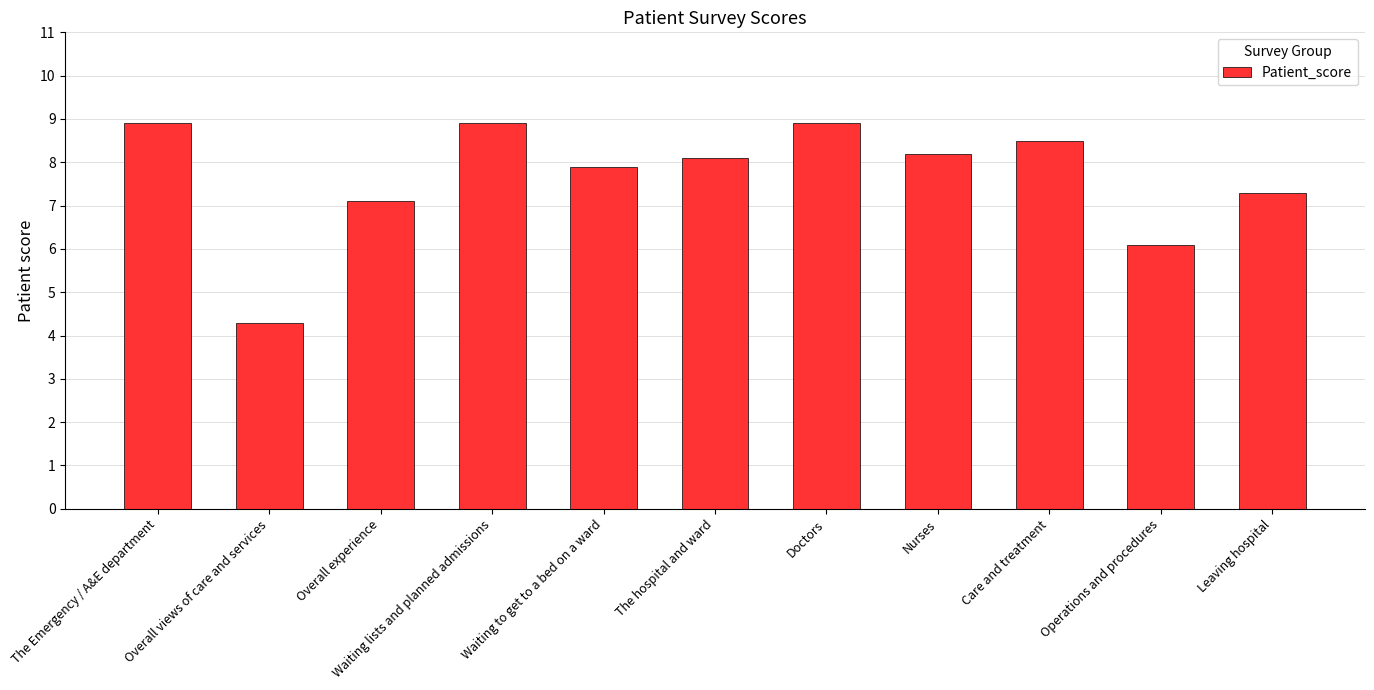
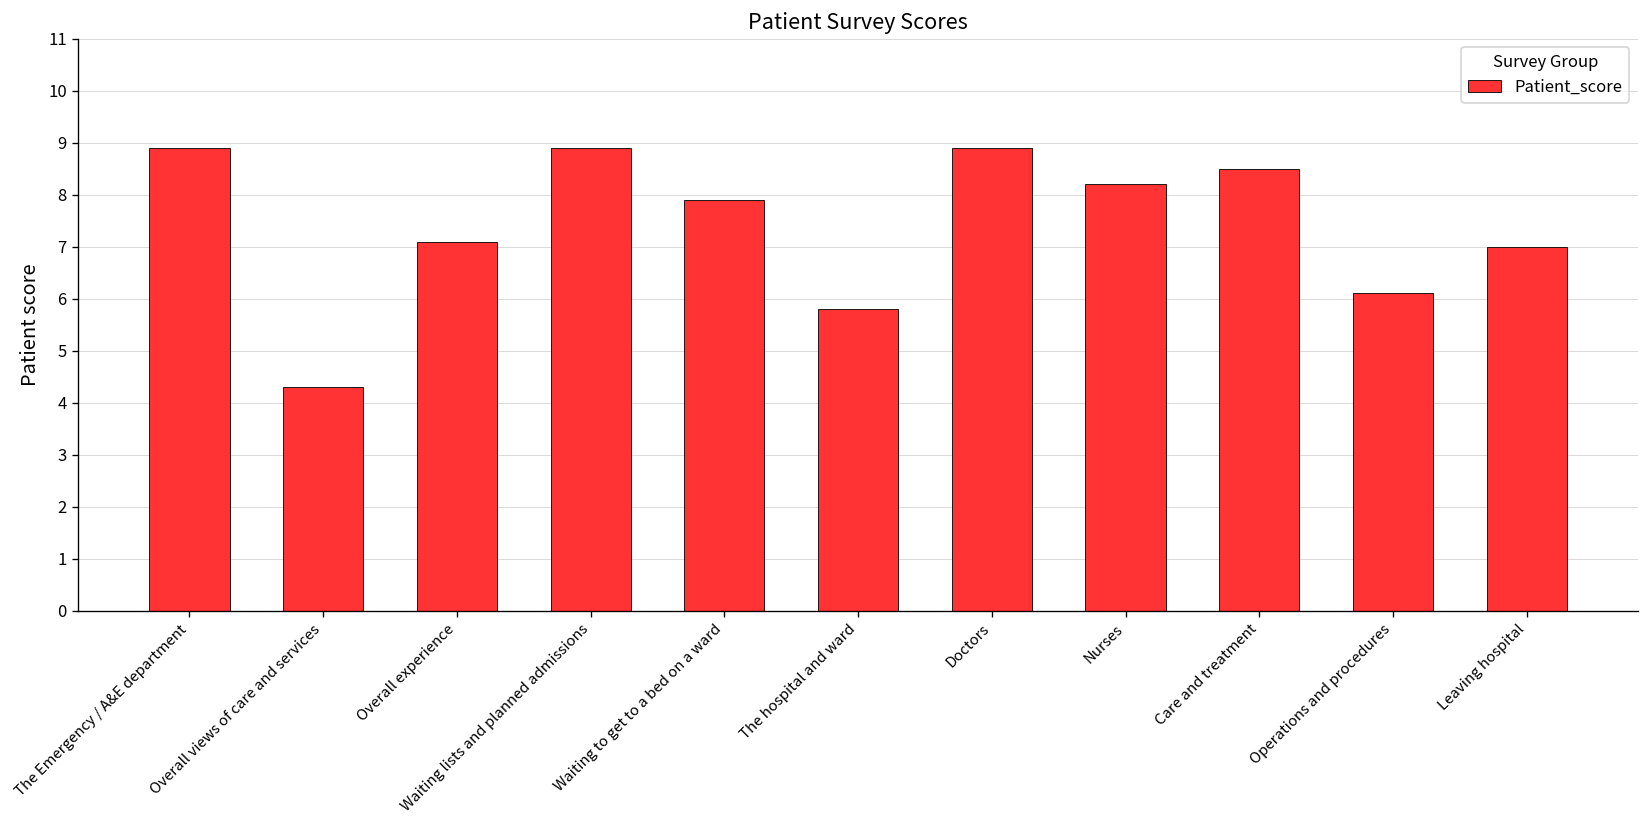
  {
    "The Emergency / A&E department": 8.9,
    "Overall views of care and services": 4.3,
    "Overall experience": 7.1,
    "Waiting lists and planned admissions": 8.9,
    "Waiting to get to a bed on a ward": 7.9,
-   "The hospital and ward": 8.1,
+   "The hospital and ward": 5.8,
    "Doctors": 8.9,
    "Nurses": 8.2,
    "Care and treatment": 8.5,
    "Operations and procedures": 6.1,
-   "Leaving hospital": 7.3
+   "Leaving hospital": 7.0
  }
